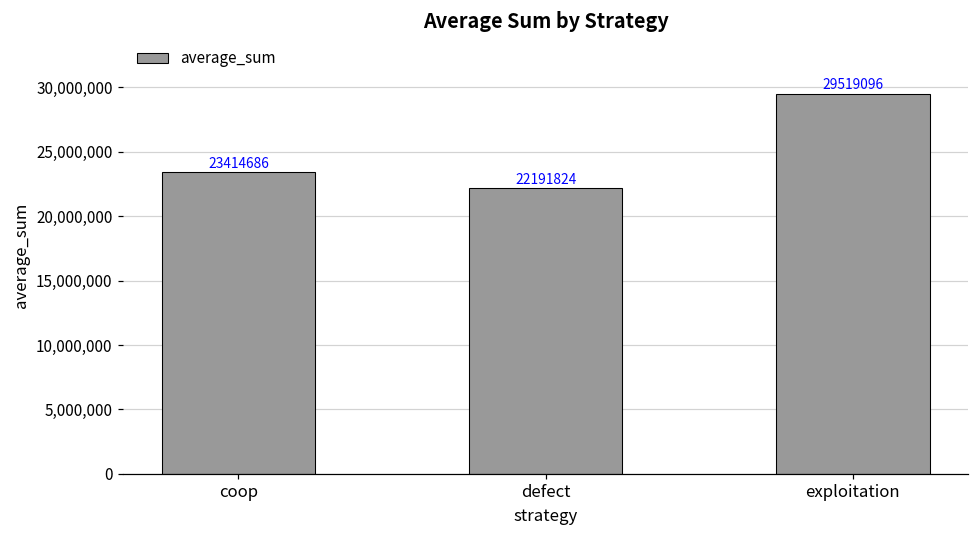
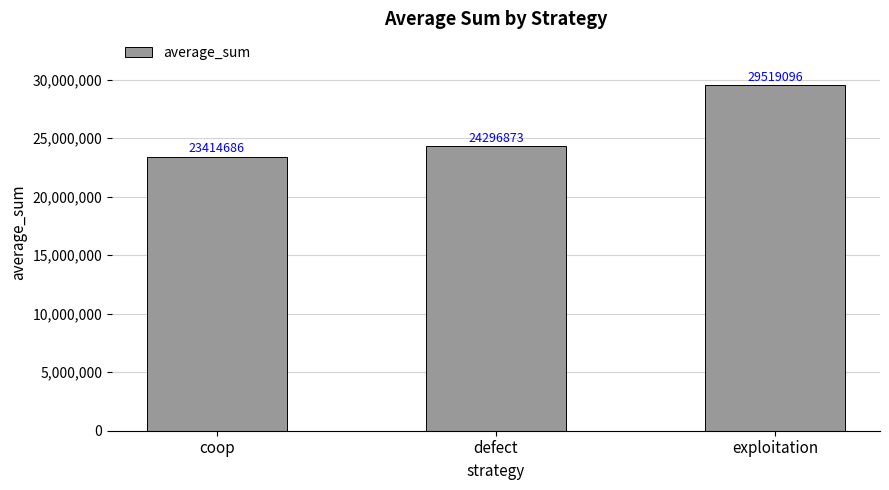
  {
    "coop": 23414686,
-   "defect": 22191824,
+   "defect": 24296873,
    "exploitation": 29519096
  }
